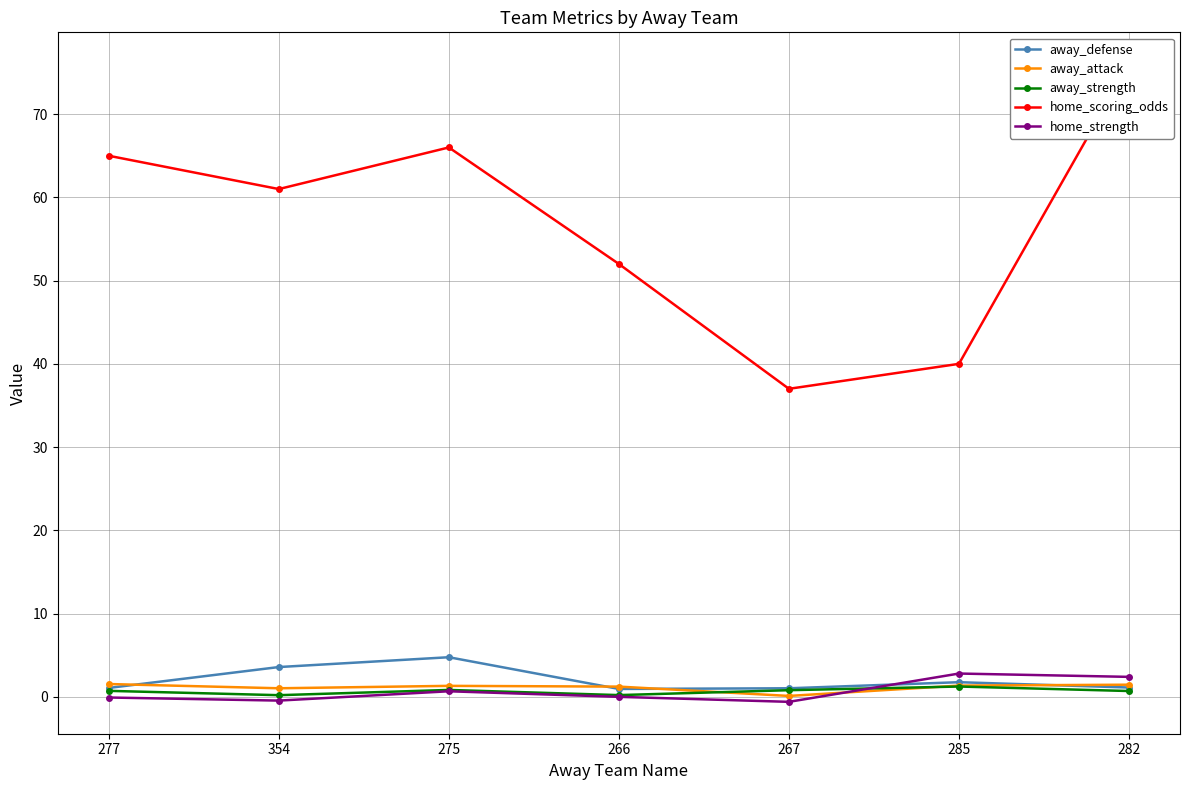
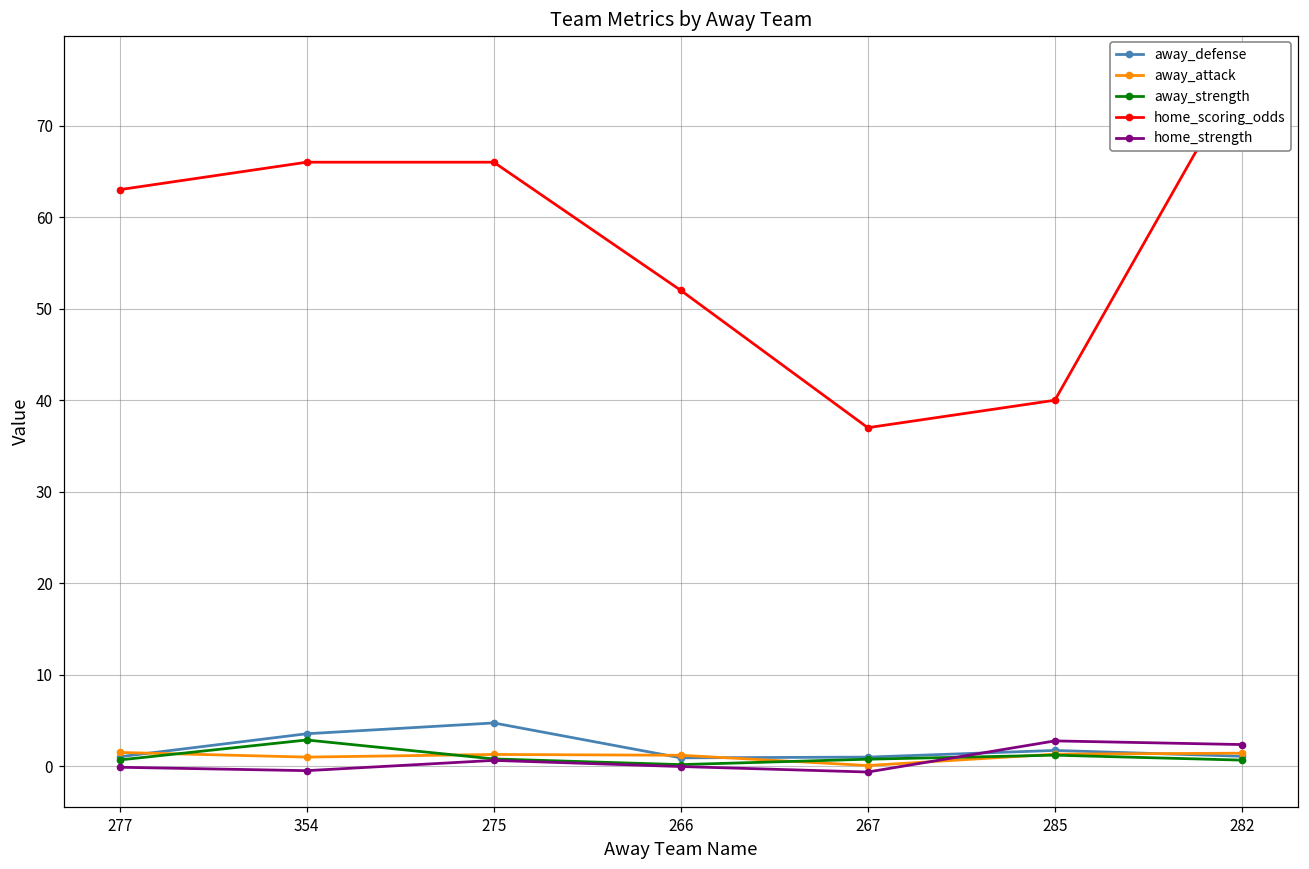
  {
    "away_defense": {
      "277": 1,
      "354": 4,
      "275": 5,
      "285": 2,
      "282": 1
    },
    "away_attack": {
      "277": 2,
      "354": 1,
      "275": 1,
      "267": 0,
      "282": 1
    },
    "away_strength": {
      "277": 1,
-     "354": 0,
+     "354": 3,
      "282": 1
    },
    "home_scoring_odds": {
-     "277": 65,
-     "354": 61,
+     "277": 63,
+     "354": 66,
      "275": 66,
      "266": 52,
      "267": 37,
      "285": 40
    },
    "home_strength": {
      "277": 0,
      "354": 0,
      "267": -1,
      "285": 3,
      "282": 2
    }
  }
